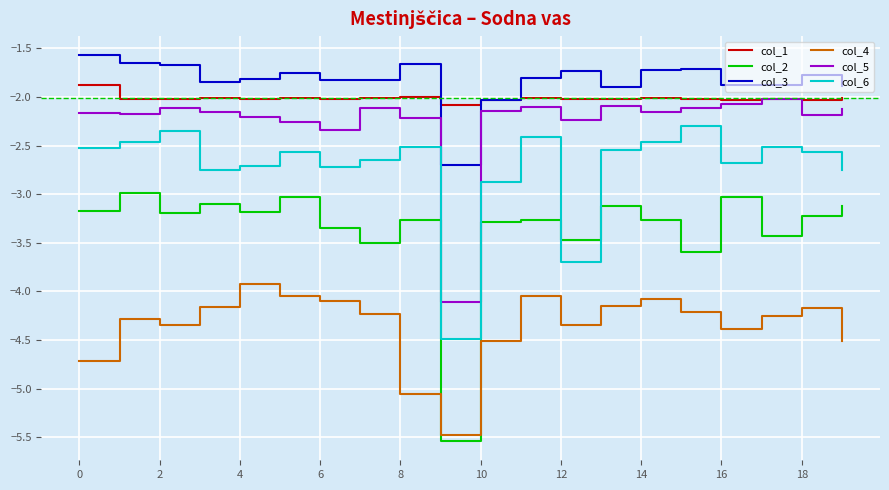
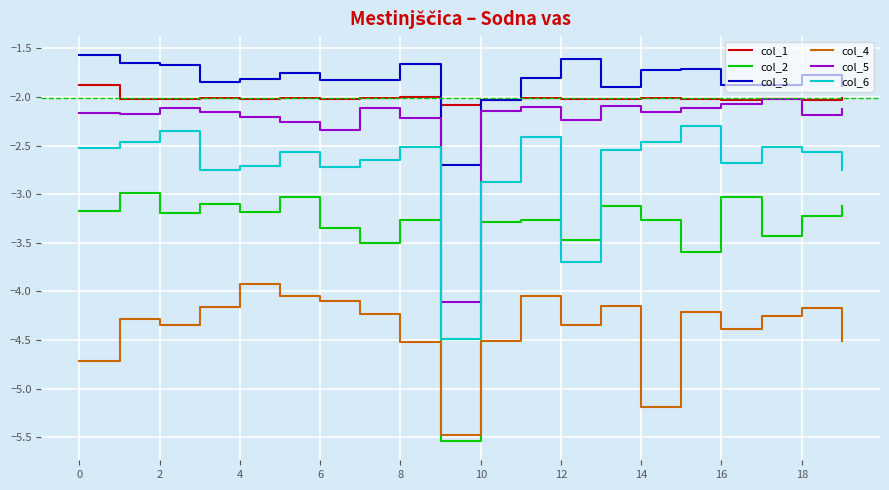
  {
    "col_1": {
      "0": -1.9,
      "2": -2.0,
      "4": -2.0,
      "6": -2.0,
      "8": -2.0,
      "12": -2.0,
      "14": -2.0,
      "16": -2.0,
      "18": -2.0
    },
    "col_2": {
      "0": -3.2,
      "2": -3.2,
      "4": -3.2,
      "6": -3.3,
      "8": -3.3,
      "10": -3.3,
      "12": -3.5,
      "14": -3.3,
      "16": -3.0,
      "18": -3.2
    },
    "col_3": {
      "0": -1.6,
      "2": -1.7,
      "4": -1.8,
      "6": -1.8,
      "8": -1.7,
-     "12": -1.7,
+     "12": -1.6,
      "14": -1.7,
      "16": -1.9
    },
    "col_4": {
      "0": -4.7,
      "2": -4.3,
      "4": -3.9,
      "6": -4.1,
-     "8": -5.1,
+     "8": -4.5,
      "10": -4.5,
      "12": -4.3,
-     "14": -4.1,
+     "14": -5.2,
      "16": -4.4,
      "18": -4.2
    },
    "col_5": {
      "0": -2.2,
      "2": -2.1,
      "4": -2.2,
      "6": -2.3,
      "8": -2.2,
      "10": -2.1,
      "12": -2.2,
      "14": -2.1,
      "16": -2.1,
      "18": -2.2
    },
    "col_6": {
      "0": -2.5,
      "2": -2.3,
      "4": -2.7,
      "6": -2.7,
      "8": -2.5,
      "10": -2.9,
      "12": -3.7,
      "14": -2.5,
      "16": -2.7,
      "18": -2.6
    }
  }
